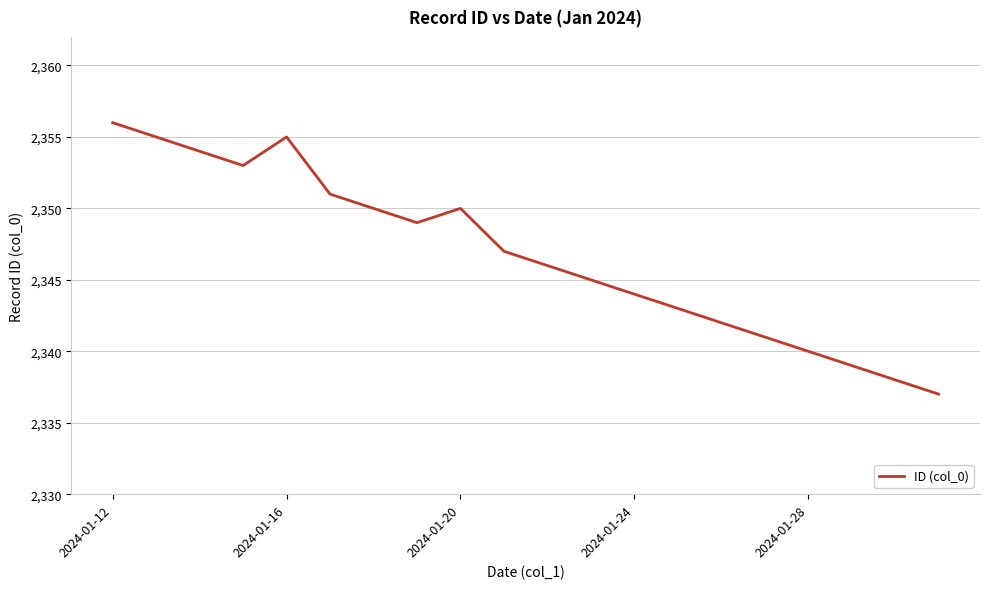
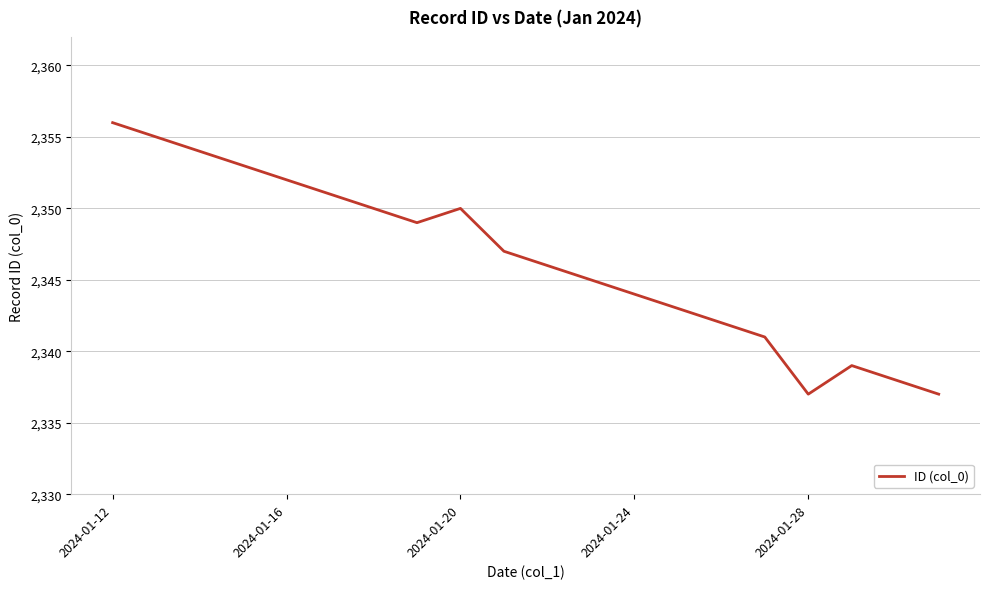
  {
    "2024-01-12": "2,356",
-   "2024-01-16": "2,355",
+   "2024-01-16": "2,352",
    "2024-01-20": "2,350",
    "2024-01-24": "2,344",
-   "2024-01-28": "2,340"
+   "2024-01-28": "2,337"
  }
